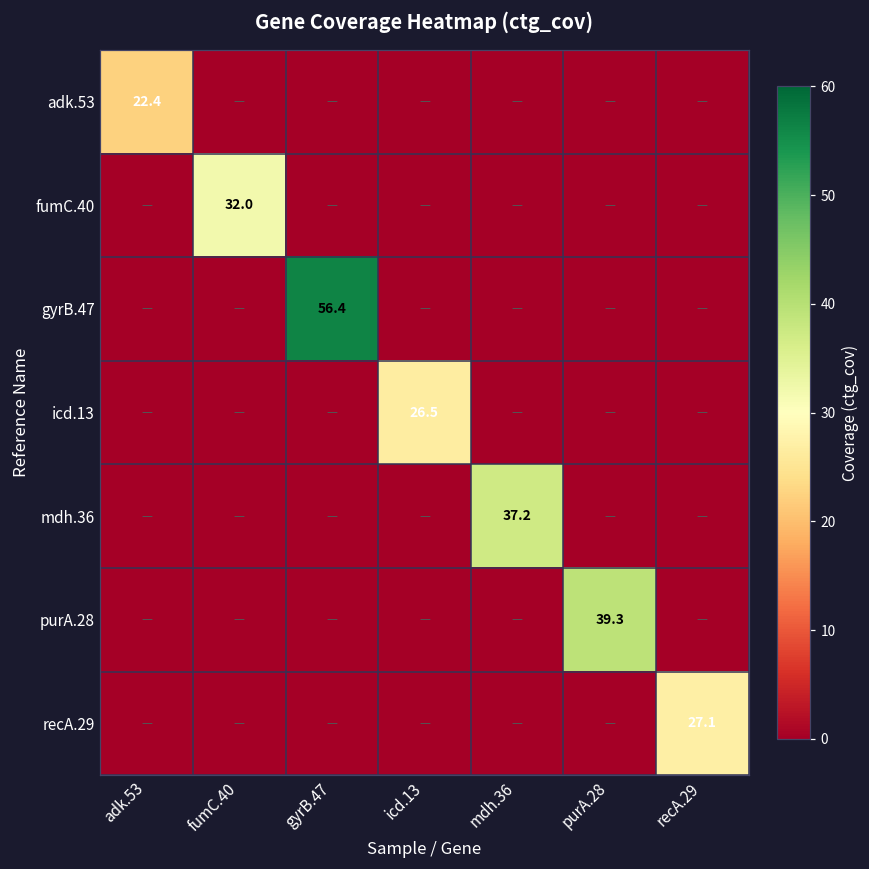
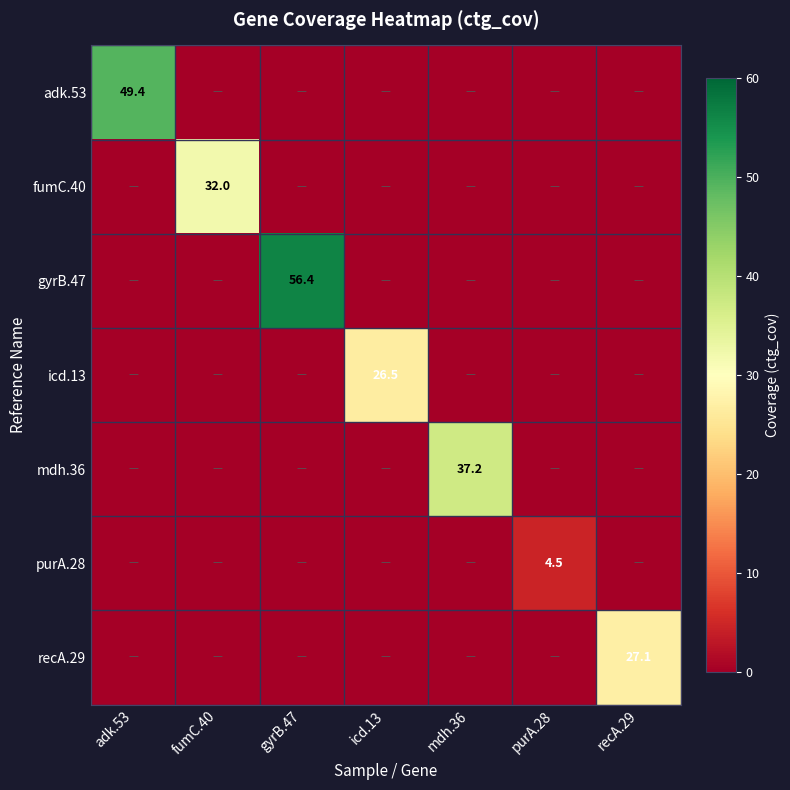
  {
    "adk.53": {
-     "adk.53": 22.4
+     "adk.53": 49.4
    },
    "fumC.40": {
      "fumC.40": 32.0
    },
    "gyrB.47": {
      "gyrB.47": 56.4
    },
    "icd.13": {
      "icd.13": 26.5
    },
    "mdh.36": {
      "mdh.36": 37.2
    },
    "purA.28": {
-     "purA.28": 39.3
+     "purA.28": 4.5
    },
    "recA.29": {
      "recA.29": 27.1
    }
  }
